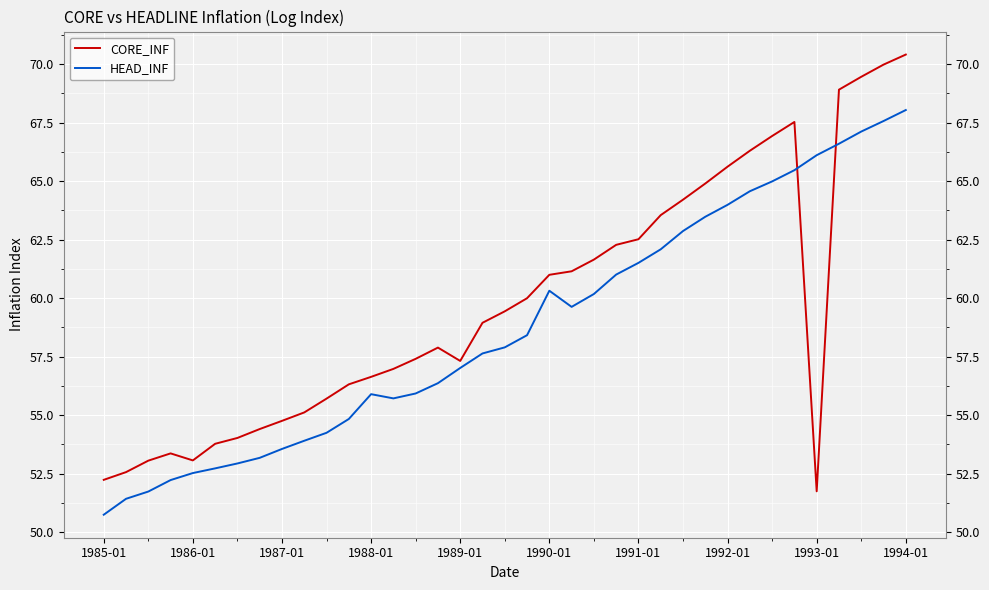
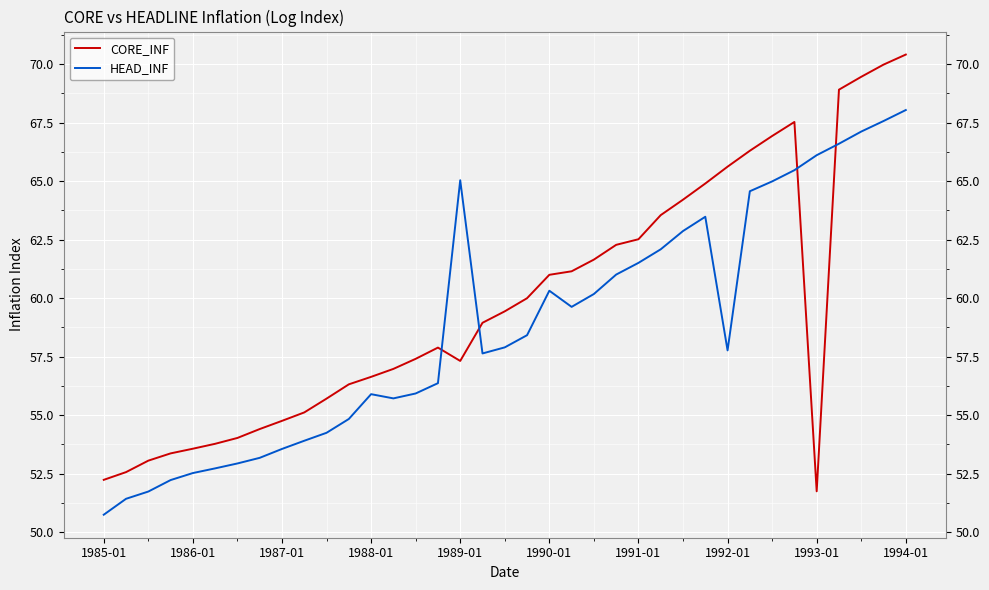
  {
    "CORE_INF": {
      "1985-01": 52.2,
-     "1986-01": 53.1,
+     "1986-01": 53.6,
      "1987-01": 54.8,
      "1988-01": 56.6,
      "1989-01": 57.3,
      "1990-01": 61.0,
      "1991-01": 62.5,
      "1992-01": 65.6,
      "1993-01": 51.8,
      "1994-01": 70.4
    },
    "HEAD_INF": {
      "1985-01": 50.8,
      "1986-01": 52.5,
      "1987-01": 53.6,
      "1988-01": 55.9,
-     "1989-01": 57.0,
+     "1989-01": 65.0,
      "1990-01": 60.3,
      "1991-01": 61.5,
-     "1992-01": 64.0,
+     "1992-01": 57.8,
      "1993-01": 66.1,
      "1994-01": 68.0
    }
  }
